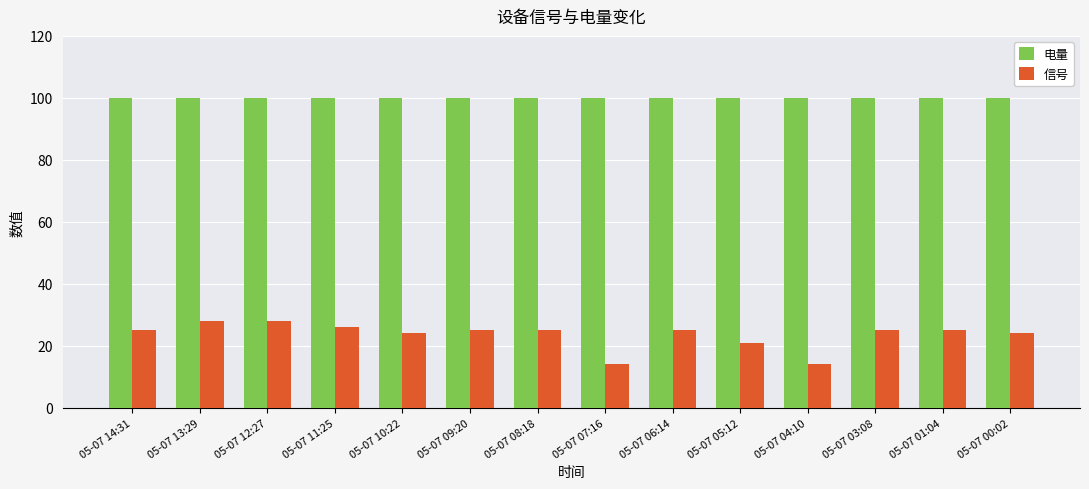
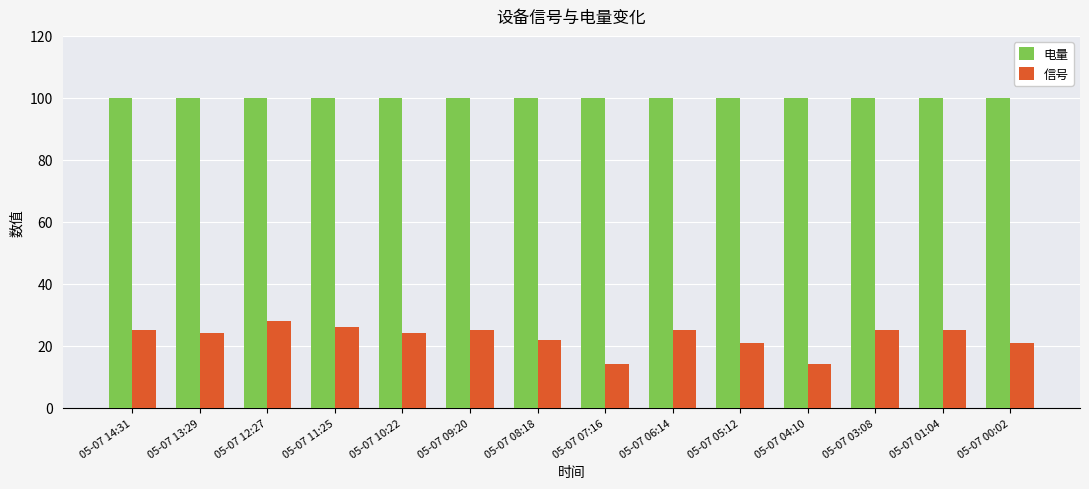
  {
    "电量": {
      "05-07 14:31": 100,
      "05-07 13:29": 100,
      "05-07 12:27": 100,
      "05-07 11:25": 100,
      "05-07 10:22": 100,
      "05-07 09:20": 100,
      "05-07 08:18": 100,
      "05-07 07:16": 100,
      "05-07 06:14": 100,
      "05-07 05:12": 100,
      "05-07 04:10": 100,
      "05-07 03:08": 100,
      "05-07 01:04": 100,
      "05-07 00:02": 100
    },
    "信号": {
      "05-07 14:31": 25,
-     "05-07 13:29": 28,
+     "05-07 13:29": 24,
      "05-07 12:27": 28,
      "05-07 11:25": 26,
      "05-07 10:22": 24,
      "05-07 09:20": 25,
-     "05-07 08:18": 25,
+     "05-07 08:18": 22,
      "05-07 07:16": 14,
      "05-07 06:14": 25,
      "05-07 05:12": 21,
      "05-07 04:10": 14,
      "05-07 03:08": 25,
      "05-07 01:04": 25,
-     "05-07 00:02": 24
+     "05-07 00:02": 21
    }
  }
